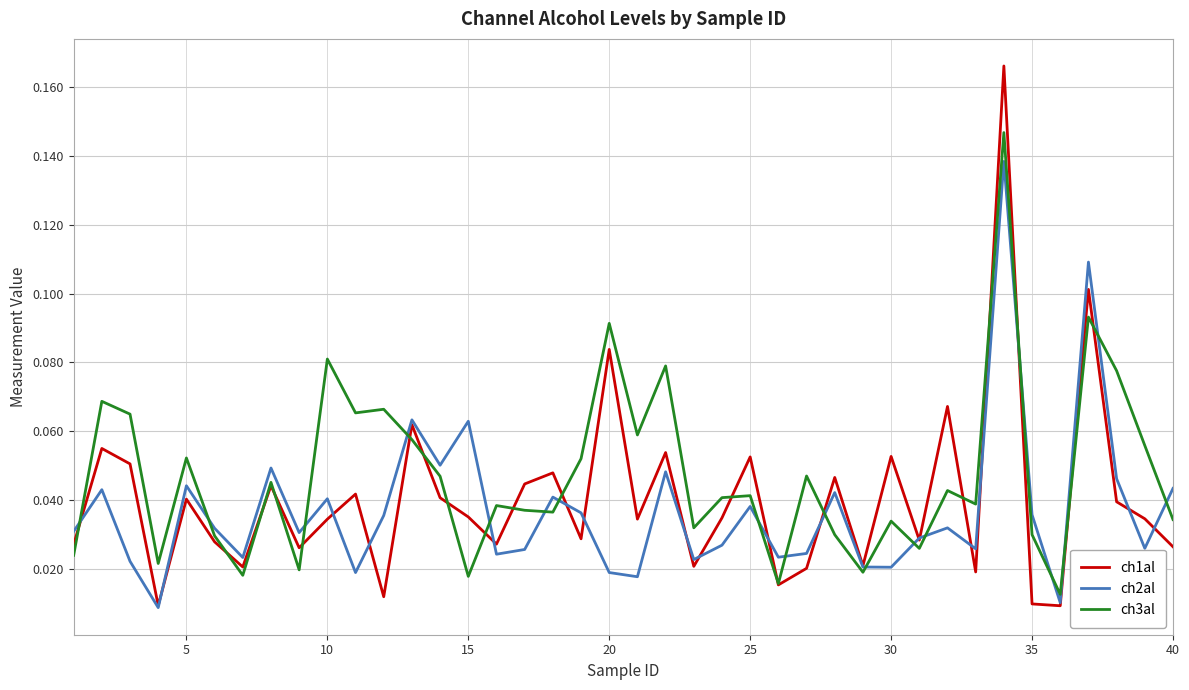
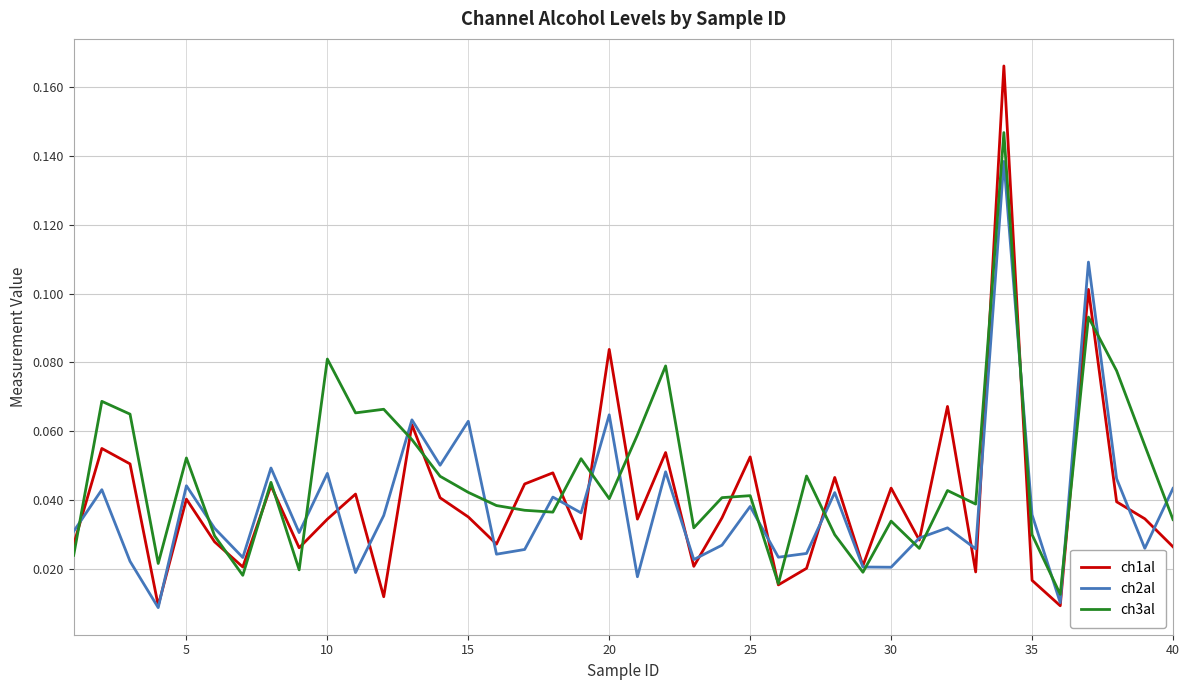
  {
    "ch1al": {
      "5": 0.040,
      "10": 0.034,
      "15": 0.035,
      "20": 0.084,
      "25": 0.052,
-     "30": 0.053,
-     "35": 0.010,
+     "30": 0.043,
+     "35": 0.017,
      "40": 0.026
    },
    "ch2al": {
      "5": 0.044,
-     "10": 0.040,
+     "10": 0.048,
      "15": 0.063,
-     "20": 0.019,
+     "20": 0.065,
      "25": 0.038,
      "30": 0.020,
      "35": 0.036,
      "40": 0.043
    },
    "ch3al": {
      "5": 0.052,
      "10": 0.081,
-     "15": 0.018,
-     "20": 0.091,
+     "15": 0.042,
+     "20": 0.040,
      "25": 0.041,
      "30": 0.034,
      "35": 0.030,
      "40": 0.034
    }
  }
